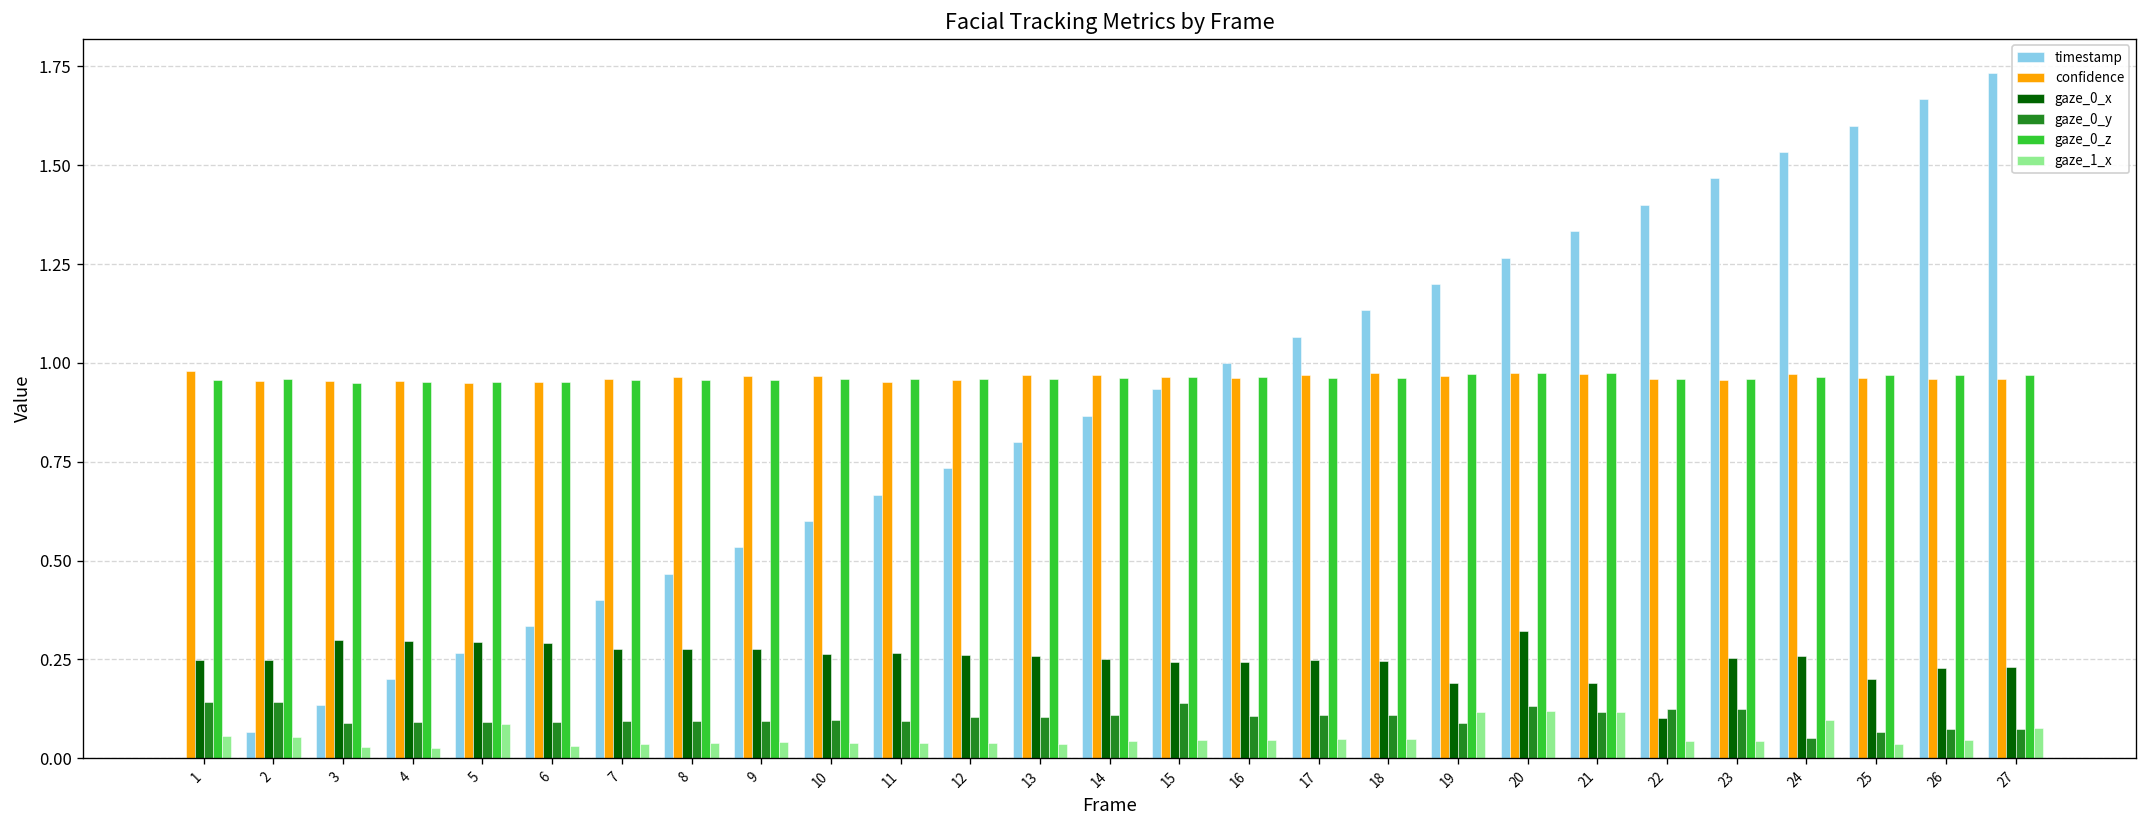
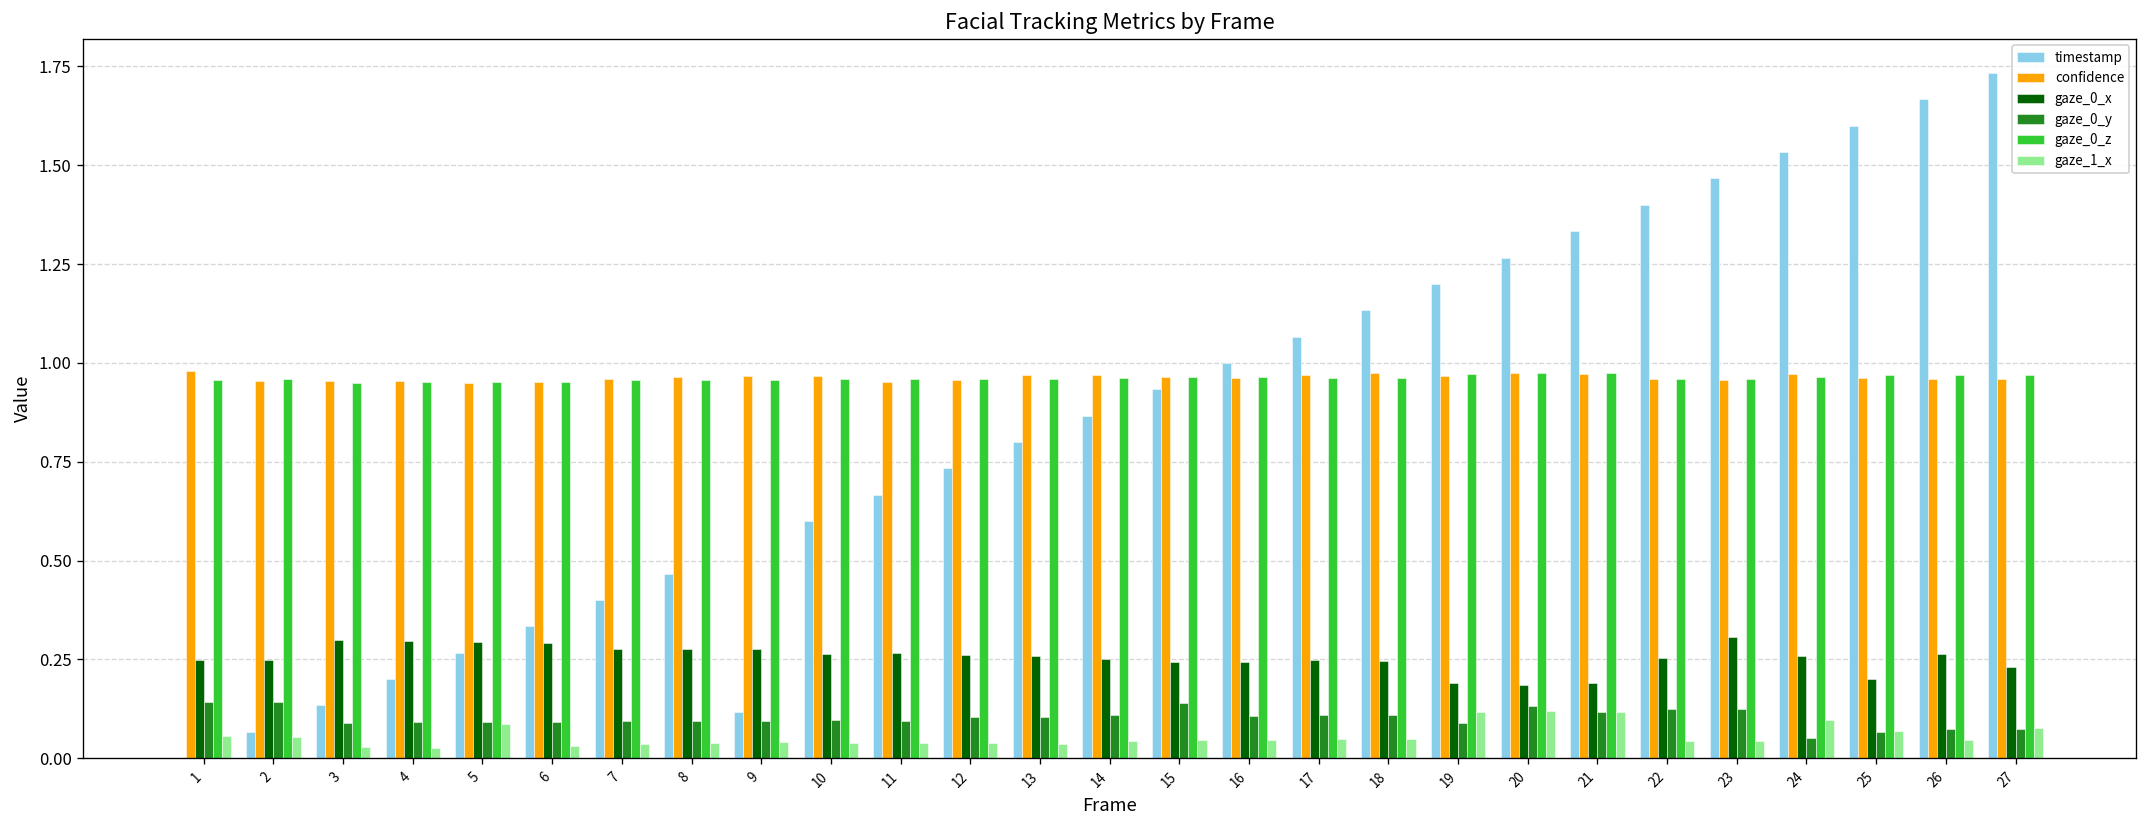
  {
    "timestamp": {
      "1": 0.00,
      "2": 0.07,
      "3": 0.13,
      "4": 0.20,
      "5": 0.27,
      "6": 0.33,
      "7": 0.40,
      "8": 0.47,
-     "9": 0.53,
+     "9": 0.12,
      "10": 0.60,
      "11": 0.67,
      "12": 0.73,
      "13": 0.80,
      "14": 0.87,
      "15": 0.93,
      "16": 1.00,
      "17": 1.07,
      "18": 1.13,
      "19": 1.20,
      "20": 1.27,
      "21": 1.33,
      "22": 1.40,
      "23": 1.47,
      "24": 1.53,
      "25": 1.60,
      "26": 1.67,
      "27": 1.73
    },
    "confidence": {
      "1": 0.98,
      "2": 0.96,
      "3": 0.96,
      "4": 0.95,
      "5": 0.95,
      "6": 0.95,
      "7": 0.96,
      "8": 0.96,
      "9": 0.97,
      "10": 0.97,
      "11": 0.95,
      "12": 0.96,
      "13": 0.97,
      "14": 0.97,
      "15": 0.96,
      "16": 0.96,
      "17": 0.97,
      "18": 0.97,
      "19": 0.97,
      "20": 0.97,
      "21": 0.97,
      "22": 0.96,
      "23": 0.96,
      "24": 0.97,
      "25": 0.96,
      "26": 0.96,
      "27": 0.96
    },
    "gaze_0_x": {
      "1": 0.25,
      "2": 0.25,
      "3": 0.30,
      "4": 0.30,
      "5": 0.29,
      "6": 0.29,
      "7": 0.28,
      "8": 0.28,
      "9": 0.28,
      "10": 0.26,
      "11": 0.27,
      "12": 0.26,
      "13": 0.26,
      "14": 0.25,
      "15": 0.24,
      "16": 0.24,
      "17": 0.25,
      "18": 0.25,
      "19": 0.19,
-     "20": 0.32,
+     "20": 0.19,
      "21": 0.19,
-     "22": 0.10,
-     "23": 0.25,
+     "22": 0.25,
+     "23": 0.31,
      "24": 0.26,
      "25": 0.20,
-     "26": 0.23,
+     "26": 0.26,
      "27": 0.23
    },
    "gaze_0_y": {
      "1": 0.14,
      "2": 0.14,
      "3": 0.09,
      "4": 0.09,
      "5": 0.09,
      "6": 0.09,
      "7": 0.09,
      "8": 0.09,
      "9": 0.09,
      "10": 0.10,
      "11": 0.10,
      "12": 0.10,
      "13": 0.11,
      "14": 0.11,
      "15": 0.14,
      "16": 0.11,
      "17": 0.11,
      "18": 0.11,
      "19": 0.09,
      "20": 0.13,
      "21": 0.12,
      "22": 0.12,
      "23": 0.12,
      "24": 0.05,
      "25": 0.07,
      "26": 0.07,
      "27": 0.07
    },
    "gaze_0_z": {
      "1": 0.96,
      "2": 0.96,
      "3": 0.95,
      "4": 0.95,
      "5": 0.95,
      "6": 0.95,
      "7": 0.96,
      "8": 0.96,
      "9": 0.96,
      "10": 0.96,
      "11": 0.96,
      "12": 0.96,
      "13": 0.96,
      "14": 0.96,
      "15": 0.96,
      "16": 0.96,
      "17": 0.96,
      "18": 0.96,
      "19": 0.97,
      "20": 0.97,
      "21": 0.98,
      "22": 0.96,
      "23": 0.96,
      "24": 0.96,
      "25": 0.97,
      "26": 0.97,
      "27": 0.97
    },
    "gaze_1_x": {
      "1": 0.06,
      "2": 0.05,
      "3": 0.03,
      "4": 0.03,
      "5": 0.09,
      "6": 0.03,
      "7": 0.04,
      "8": 0.04,
      "9": 0.04,
      "10": 0.04,
      "11": 0.04,
      "12": 0.04,
      "13": 0.04,
      "14": 0.04,
      "15": 0.05,
      "16": 0.05,
      "17": 0.05,
      "18": 0.05,
      "19": 0.12,
      "20": 0.12,
      "21": 0.12,
      "22": 0.04,
      "23": 0.04,
      "24": 0.10,
-     "25": 0.04,
+     "25": 0.07,
      "26": 0.05,
      "27": 0.08
    }
  }
